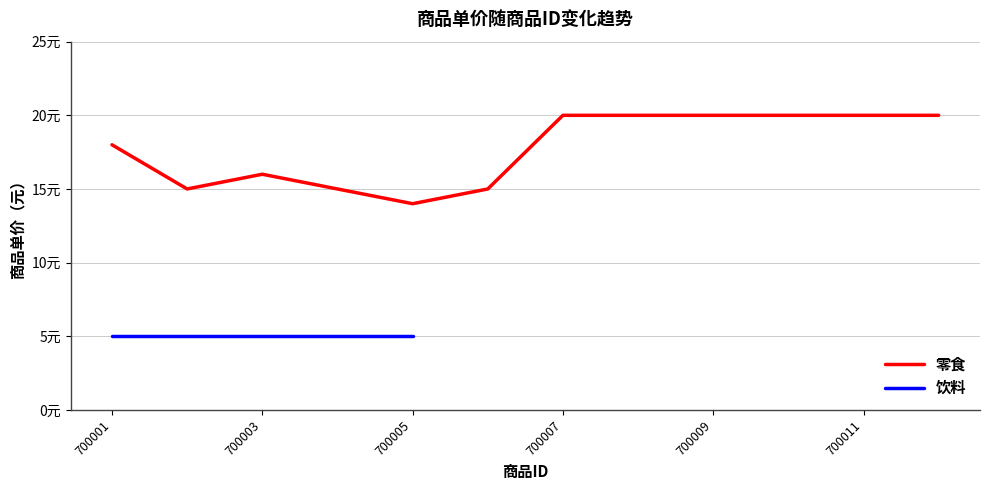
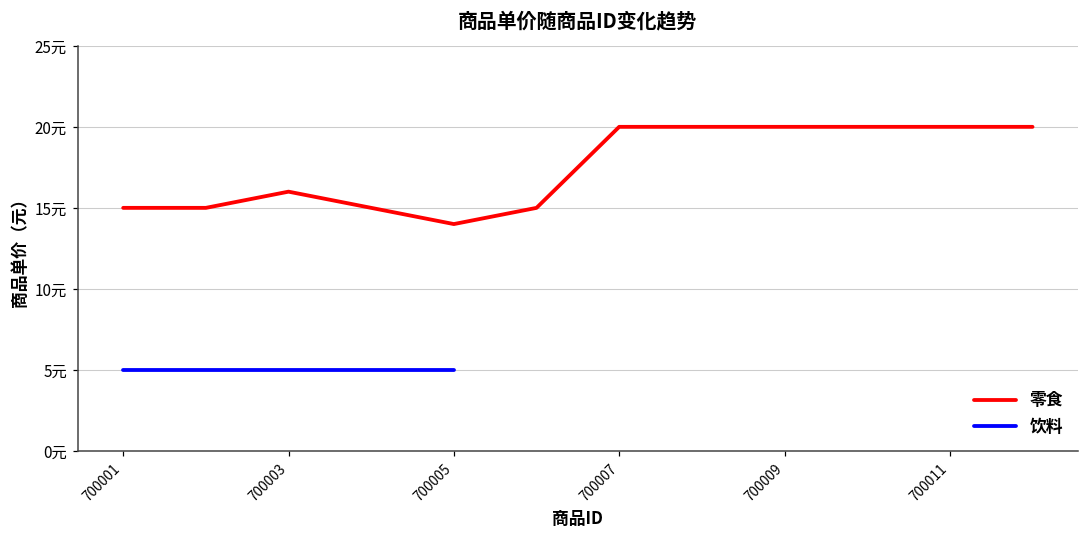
  {
    "零食": {
-     "700001": "18元",
+     "700001": "15元",
      "700003": "16元",
      "700005": "14元",
      "700007": "20元",
      "700009": "20元",
      "700011": "20元"
    },
    "饮料": {
      "700001": "5元",
      "700003": "5元",
      "700005": "5元"
    }
  }
